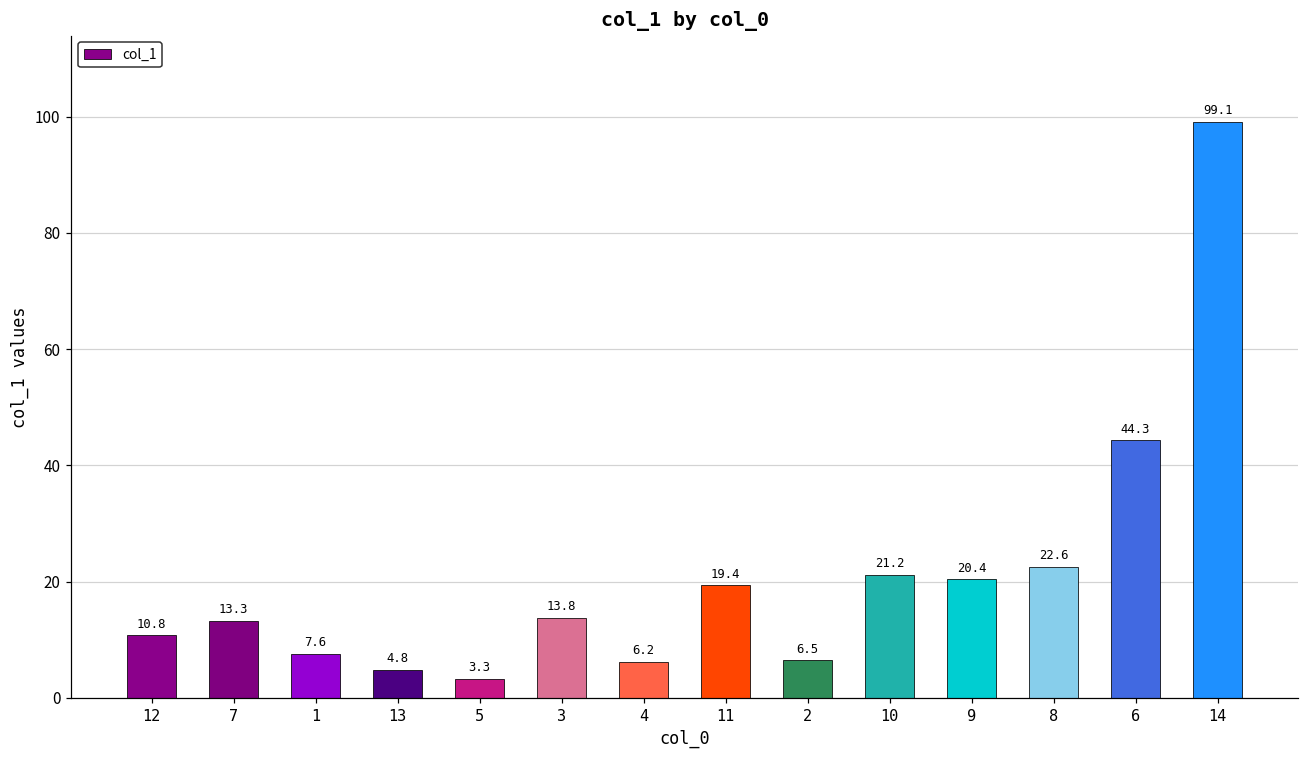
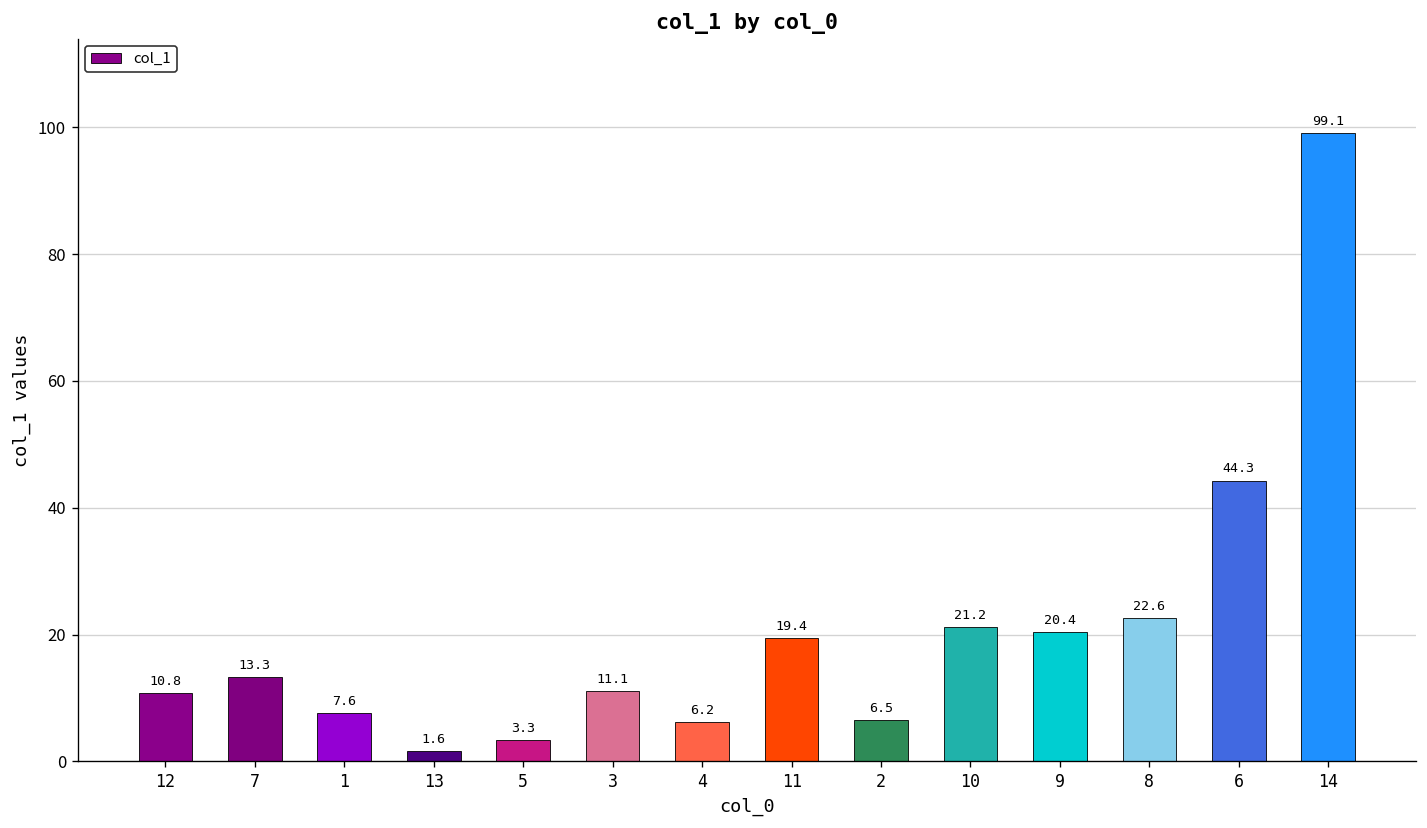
  {
    "12": 10.8,
    "7": 13.3,
    "1": 7.6,
-   "13": 4.8,
+   "13": 1.6,
    "5": 3.3,
-   "3": 13.8,
+   "3": 11.1,
    "4": 6.2,
    "11": 19.4,
    "2": 6.5,
    "10": 21.2,
    "9": 20.4,
    "8": 22.6,
    "6": 44.3,
    "14": 99.1
  }
